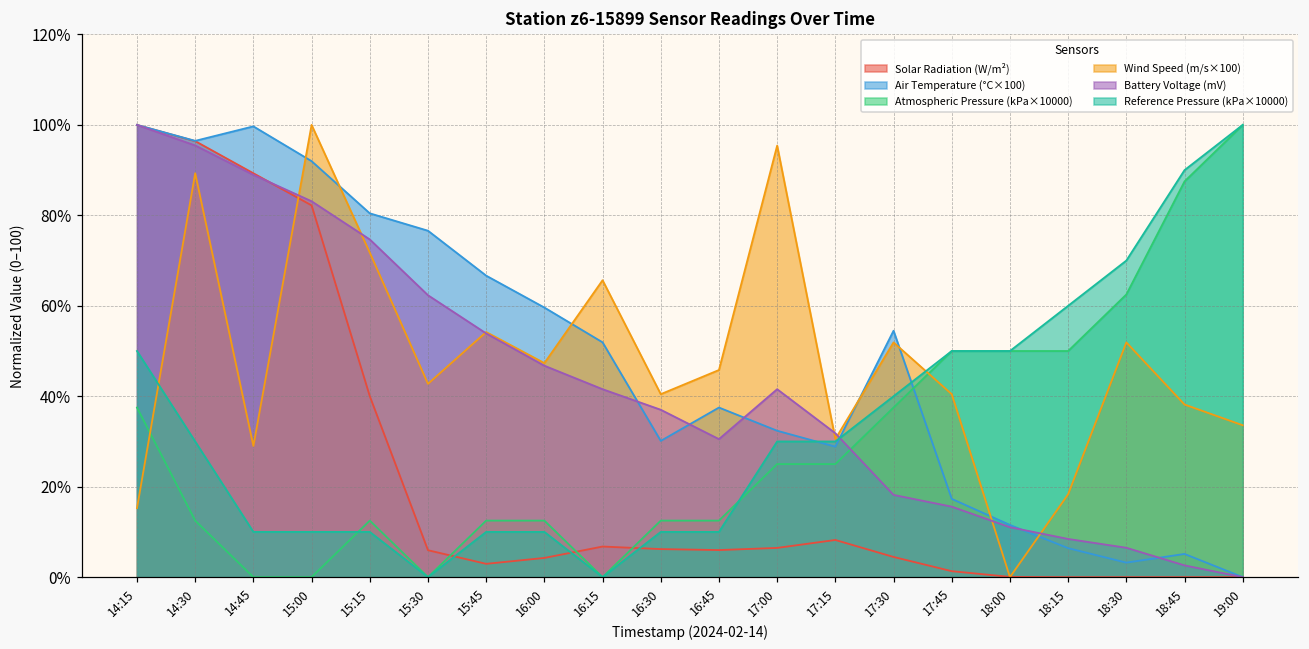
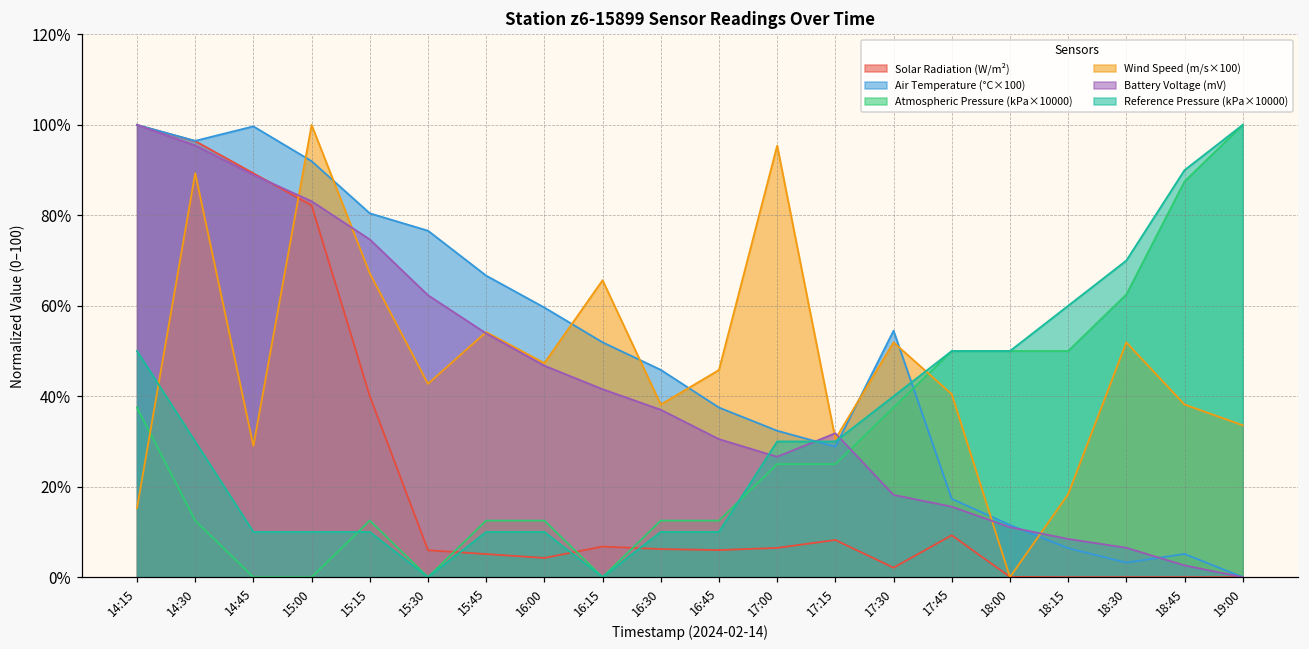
  {
    "Solar Radiation (W/m²)": {
      "15:00": "82%",
      "15:15": "40%",
      "15:30": "6%",
-     "15:45": "3%",
+     "15:45": "5%",
      "16:00": "4%",
      "16:15": "7%",
      "16:30": "6%",
      "16:45": "6%",
      "17:00": "6%",
      "17:15": "8%",
-     "17:30": "4%",
-     "17:45": "1%",
+     "17:30": "2%",
+     "17:45": "9%",
      "18:15": "0%",
      "18:30": "0%",
      "18:45": "0%"
    },
    "Air Temperature (°C×100)": {
      "14:45": "100%",
      "15:00": "92%",
      "15:15": "80%",
      "15:30": "77%",
      "15:45": "67%",
      "16:00": "60%",
      "16:15": "52%",
-     "16:30": "30%",
+     "16:30": "46%",
      "16:45": "38%",
      "17:00": "32%",
      "17:15": "29%",
      "17:30": "54%",
      "17:45": "17%",
      "18:15": "6%",
      "18:30": "3%",
      "18:45": "5%"
    },
    "Wind Speed (m/s×100)": {
      "14:15": "15%",
      "14:30": "89%",
      "14:45": "29%",
      "15:00": "100%",
-     "15:15": "72%",
+     "15:15": "67%",
      "15:30": "43%",
      "16:15": "66%",
-     "16:30": "40%",
+     "16:30": "38%",
      "16:45": "46%",
      "17:00": "95%",
      "17:30": "52%",
      "17:45": "40%",
      "18:15": "18%",
      "18:30": "52%",
      "18:45": "38%",
      "19:00": "34%"
    },
    "Battery Voltage (mV)": {
      "14:30": "95%",
      "15:00": "83%",
      "15:15": "75%",
      "15:30": "62%",
      "16:15": "42%",
      "16:30": "37%",
      "16:45": "31%",
-     "17:00": "42%",
+     "17:00": "27%",
      "17:15": "32%",
      "17:30": "18%",
      "17:45": "16%",
      "18:15": "8%",
      "18:30": "6%",
      "18:45": "3%"
    }
  }
